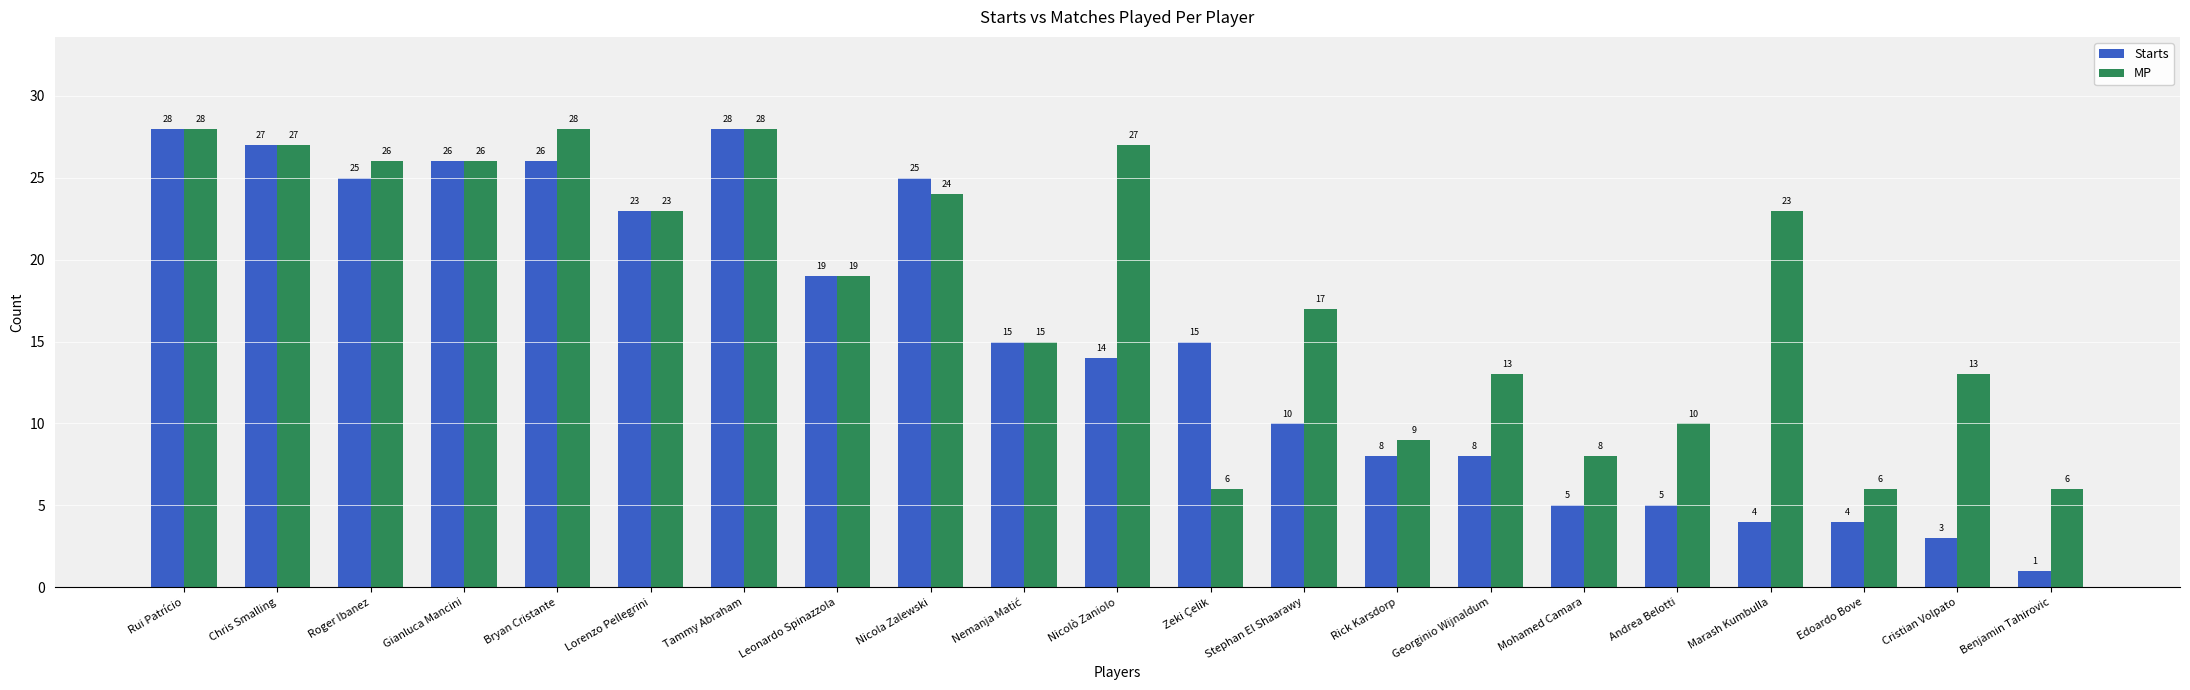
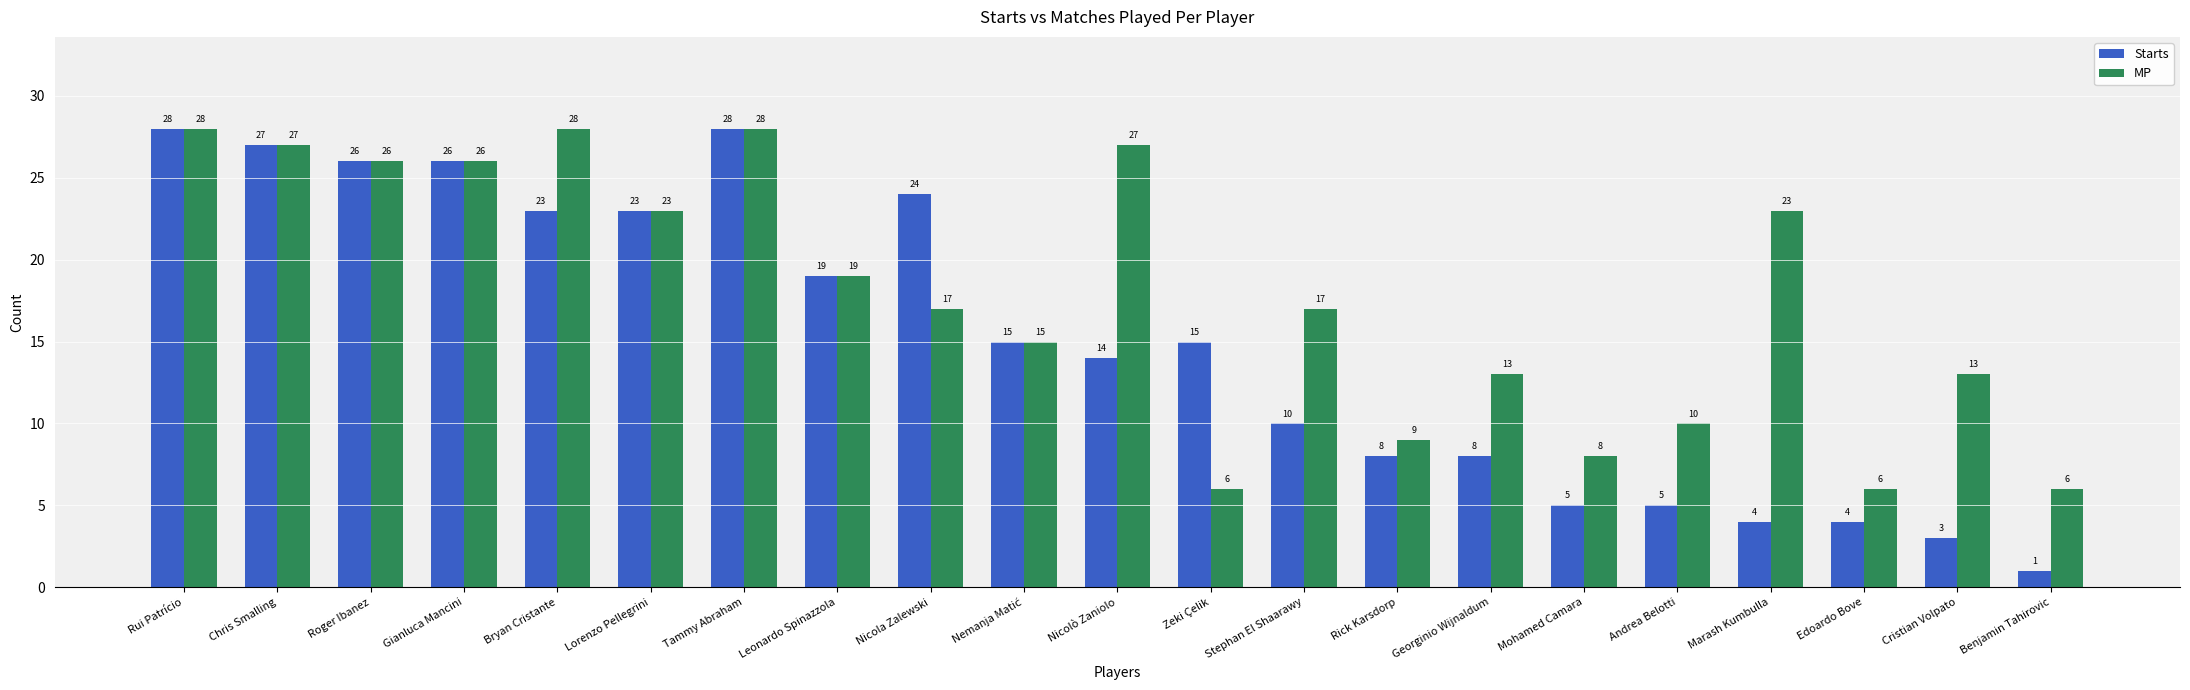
  {
    "Starts": {
      "Rui Patrício": 28,
      "Chris Smalling": 27,
-     "Roger Ibanez": 25,
+     "Roger Ibanez": 26,
      "Gianluca Mancini": 26,
-     "Bryan Cristante": 26,
+     "Bryan Cristante": 23,
      "Lorenzo Pellegrini": 23,
      "Tammy Abraham": 28,
      "Leonardo Spinazzola": 19,
-     "Nicola Zalewski": 25,
+     "Nicola Zalewski": 24,
      "Nemanja Matić": 15,
      "Nicolò Zaniolo": 14,
      "Zeki Çelik": 15,
      "Stephan El Shaarawy": 10,
      "Rick Karsdorp": 8,
      "Georginio Wijnaldum": 8,
      "Mohamed Camara": 5,
      "Andrea Belotti": 5,
      "Marash Kumbulla": 4,
      "Edoardo Bove": 4,
      "Cristian Volpato": 3,
      "Benjamin Tahirovic": 1
    },
    "MP": {
      "Rui Patrício": 28,
      "Chris Smalling": 27,
      "Roger Ibanez": 26,
      "Gianluca Mancini": 26,
      "Bryan Cristante": 28,
      "Lorenzo Pellegrini": 23,
      "Tammy Abraham": 28,
      "Leonardo Spinazzola": 19,
-     "Nicola Zalewski": 24,
+     "Nicola Zalewski": 17,
      "Nemanja Matić": 15,
      "Nicolò Zaniolo": 27,
      "Zeki Çelik": 6,
      "Stephan El Shaarawy": 17,
      "Rick Karsdorp": 9,
      "Georginio Wijnaldum": 13,
      "Mohamed Camara": 8,
      "Andrea Belotti": 10,
      "Marash Kumbulla": 23,
      "Edoardo Bove": 6,
      "Cristian Volpato": 13,
      "Benjamin Tahirovic": 6
    }
  }
